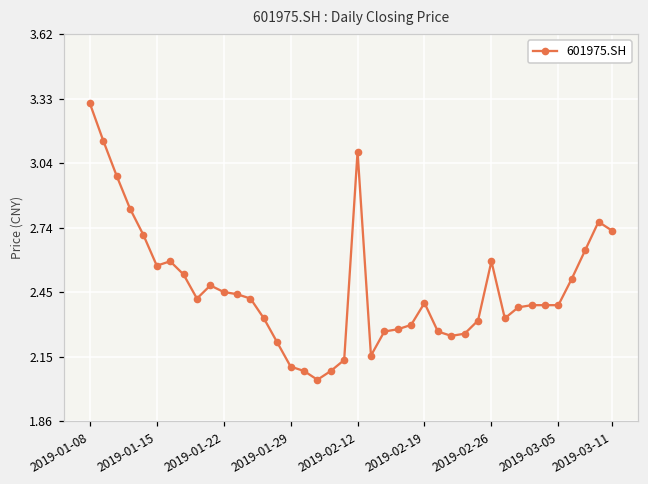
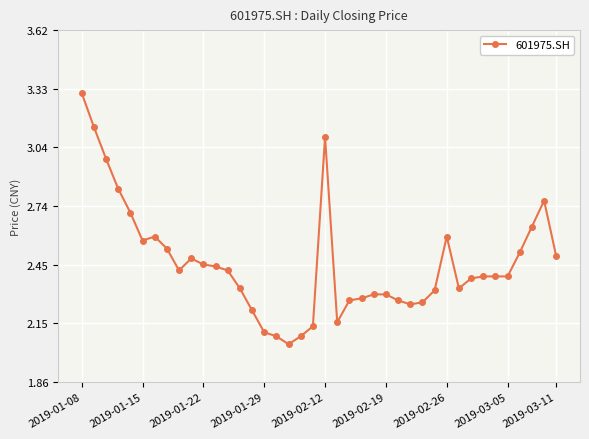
  {
    "601975.SH": {
      "2019-01-08": 3.31,
      "2019-01-15": 2.57,
      "2019-01-22": 2.45,
      "2019-01-29": 2.11,
      "2019-02-12": 3.09,
-     "2019-02-19": 2.4,
+     "2019-02-19": 2.3,
      "2019-02-26": 2.59,
      "2019-03-05": 2.39,
-     "2019-03-11": 2.73
+     "2019-03-11": 2.49
    }
  }
